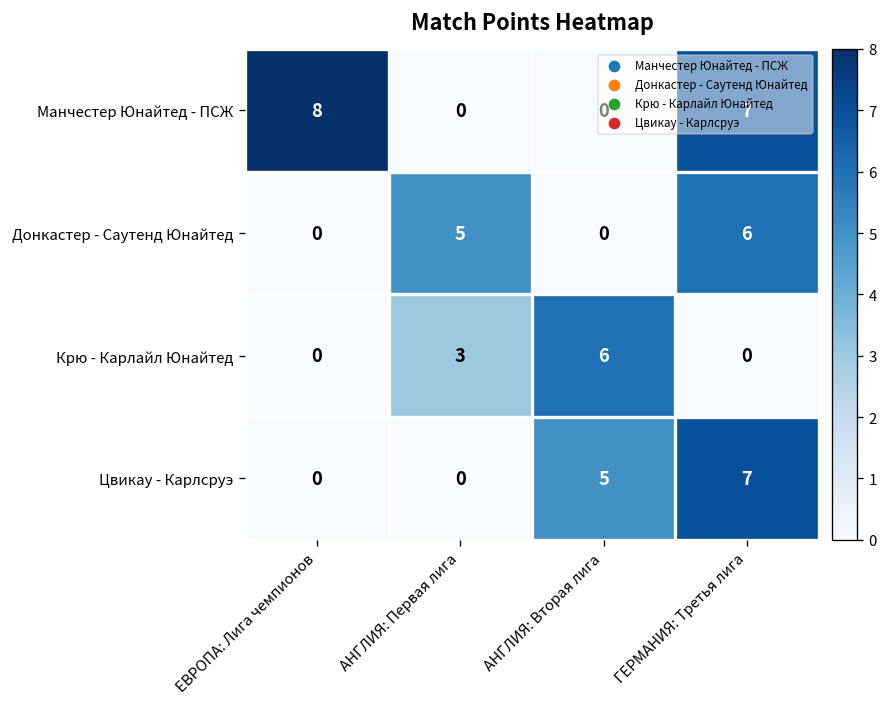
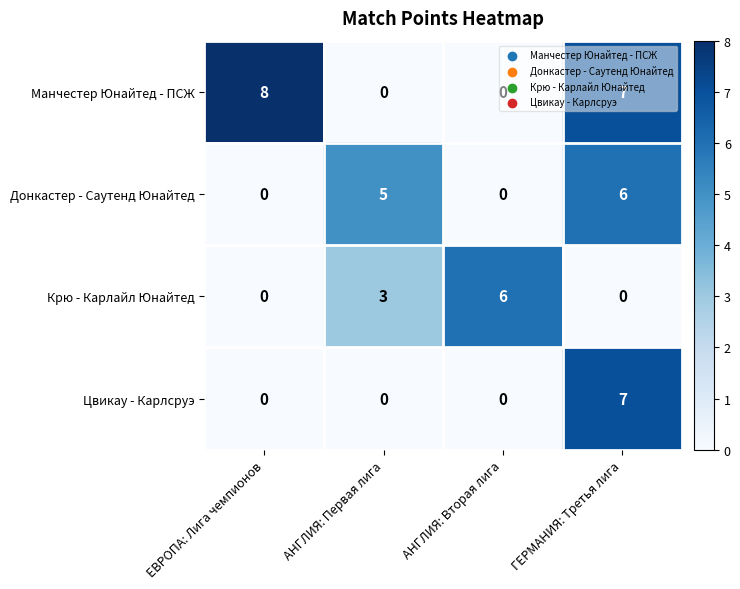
  {
    "Манчестер Юнайтед - ПСЖ": {
      "ЕВРОПА: Лига чемпионов": 8,
      "АНГЛИЯ: Первая лига": 0
    },
    "Донкастер - Саутенд Юнайтед": {
      "ЕВРОПА: Лига чемпионов": 0,
      "АНГЛИЯ: Первая лига": 5,
      "АНГЛИЯ: Вторая лига": 0,
      "ГЕРМАНИЯ: Третья лига": 6
    },
    "Крю - Карлайл Юнайтед": {
      "ЕВРОПА: Лига чемпионов": 0,
      "АНГЛИЯ: Первая лига": 3,
      "АНГЛИЯ: Вторая лига": 6,
      "ГЕРМАНИЯ: Третья лига": 0
    },
    "Цвикау - Карлсруэ": {
      "ЕВРОПА: Лига чемпионов": 0,
      "АНГЛИЯ: Первая лига": 0,
-     "АНГЛИЯ: Вторая лига": 5,
+     "АНГЛИЯ: Вторая лига": 0,
      "ГЕРМАНИЯ: Третья лига": 7
    }
  }
